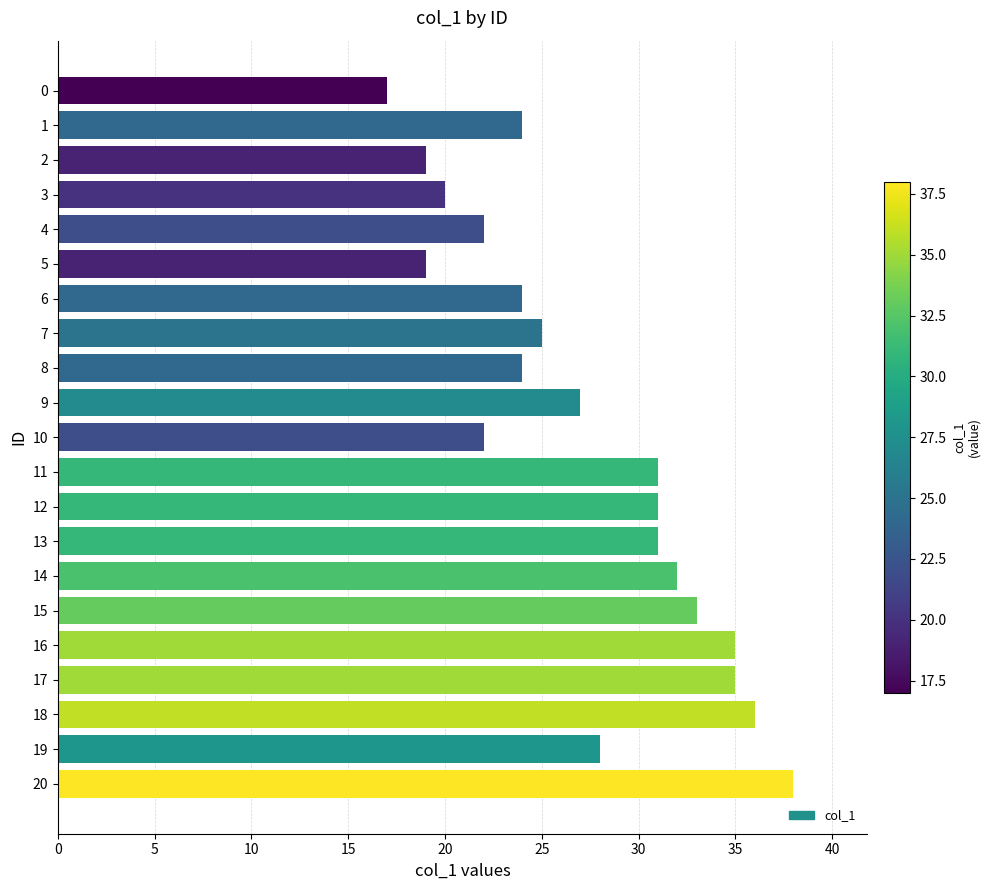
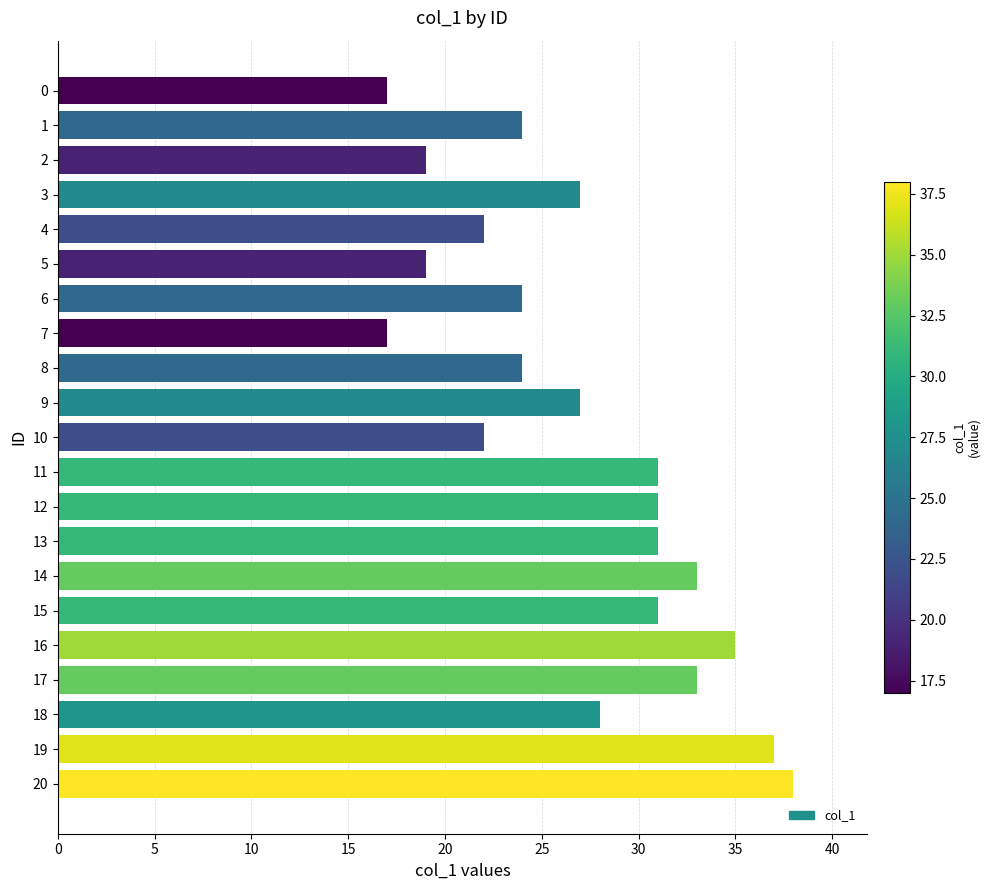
  {
    "0": 17,
    "1": 24,
    "2": 19,
-   "3": 20,
+   "3": 27,
    "4": 22,
    "5": 19,
    "6": 24,
-   "7": 25,
+   "7": 17,
    "8": 24,
    "9": 27,
    "10": 22,
    "11": 31,
    "12": 31,
    "13": 31,
-   "14": 32,
-   "15": 33,
+   "14": 33,
+   "15": 31,
    "16": 35,
-   "17": 35,
-   "18": 36,
-   "19": 28,
+   "17": 33,
+   "18": 28,
+   "19": 37,
    "20": 38
  }
